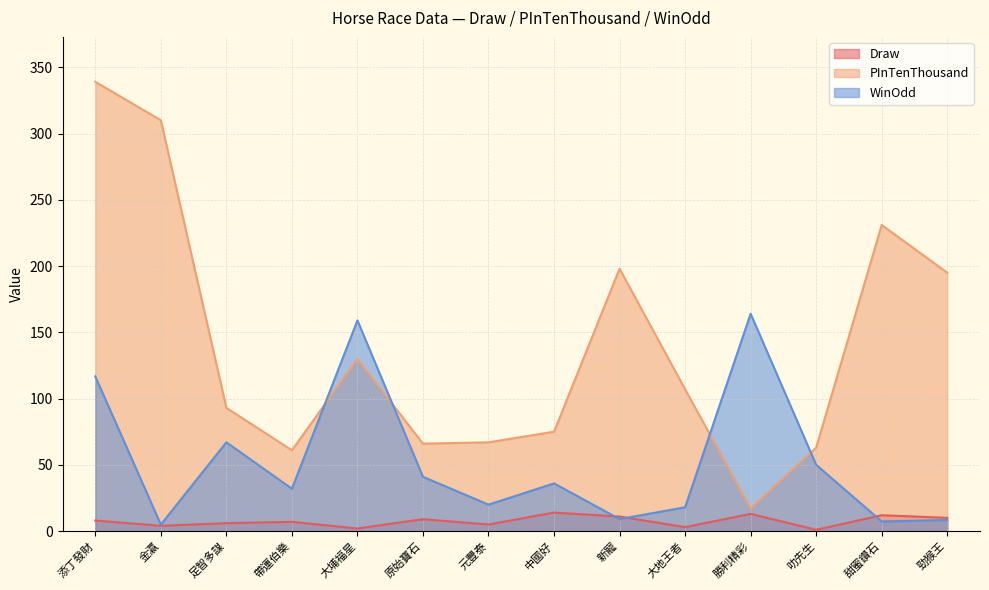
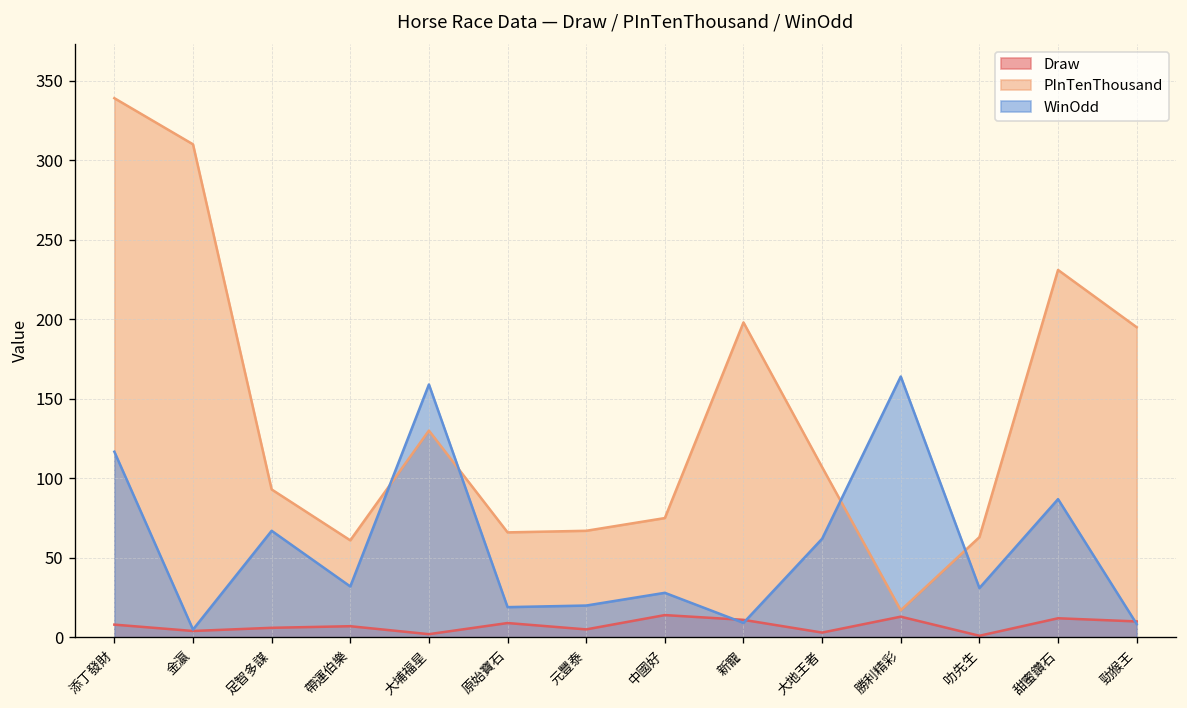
  {
    "WinOdd": {
      "添丁發財": 117,
      "足智多謀": 67,
      "帶運伯樂": 32,
      "大埔福星": 159,
-     "原始寶石": 41,
+     "原始寶石": 19,
      "元豐泰": 20,
-     "中國好": 36,
+     "中國好": 28,
      "新寵": 9,
-     "大地王者": 18,
+     "大地王者": 62,
      "勝利精彩": 164,
-     "叻先生": 50,
-     "甜蜜鑽石": 7
+     "叻先生": 31,
+     "甜蜜鑽石": 87
    }
  }
